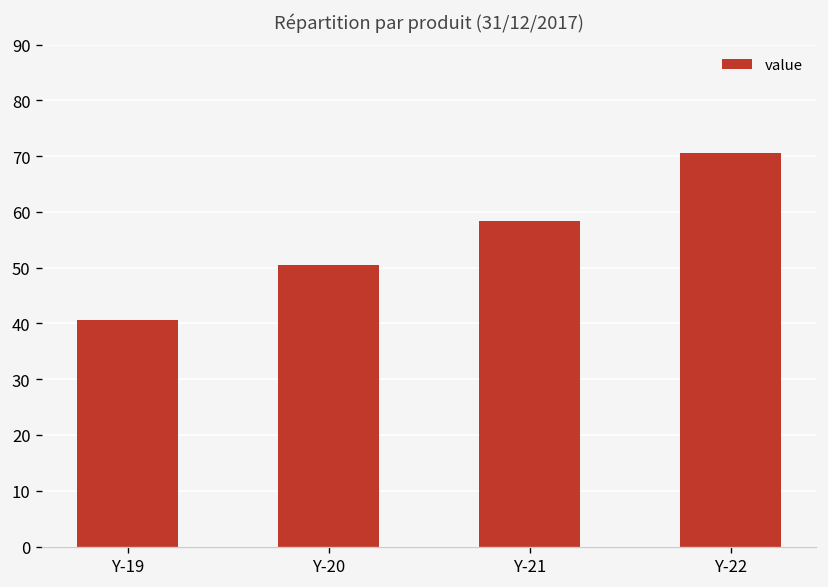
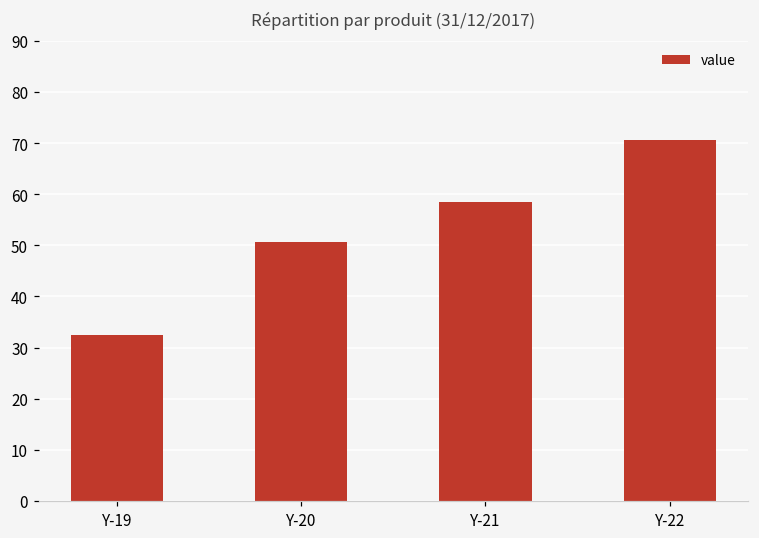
  {
-   "Y-19": 41,
+   "Y-19": 32,
    "Y-20": 51,
    "Y-21": 58,
    "Y-22": 71
  }
